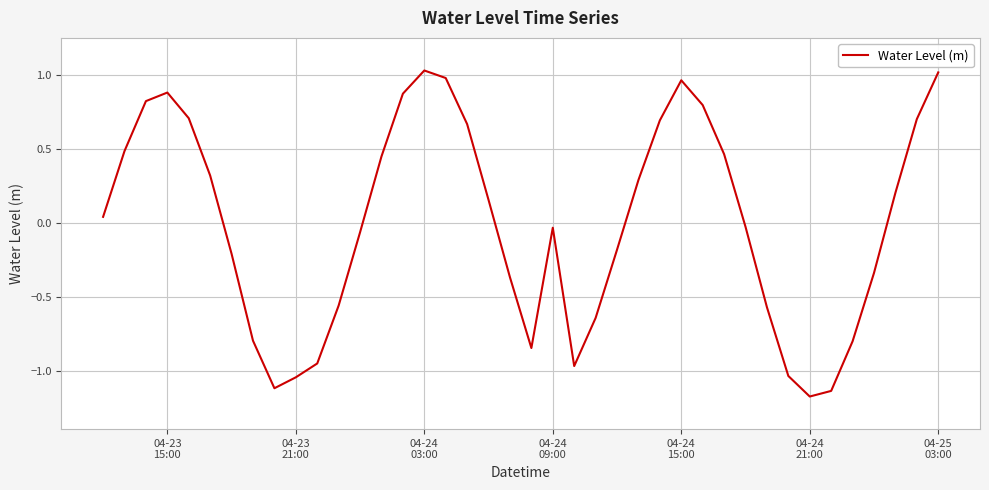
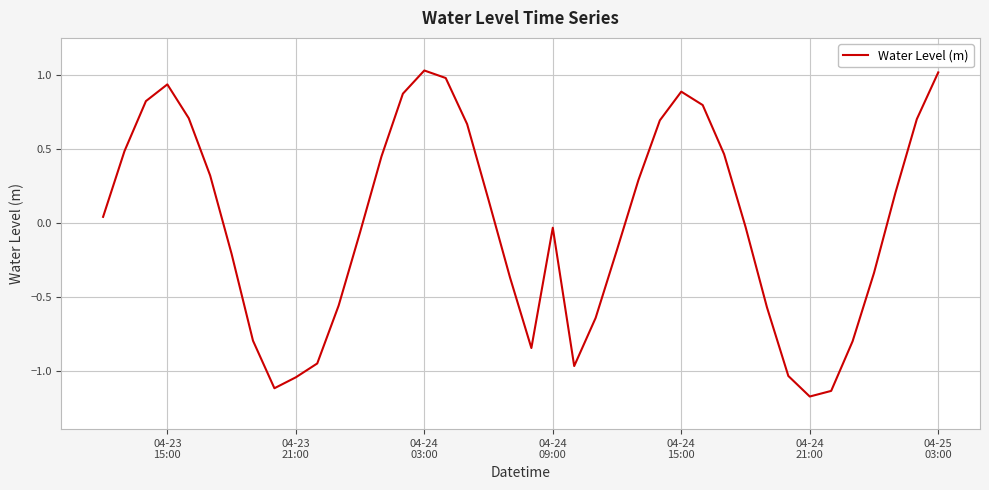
  {
-   "04-23 15:00": 0.88,
+   "04-23 15:00": 0.93,
    "04-23 21:00": -1.04,
    "04-24 03:00": 1.03,
    "04-24 09:00": -0.03,
-   "04-24 15:00": 0.96,
+   "04-24 15:00": 0.89,
    "04-24 21:00": -1.17,
    "04-25 03:00": 1.02
  }
